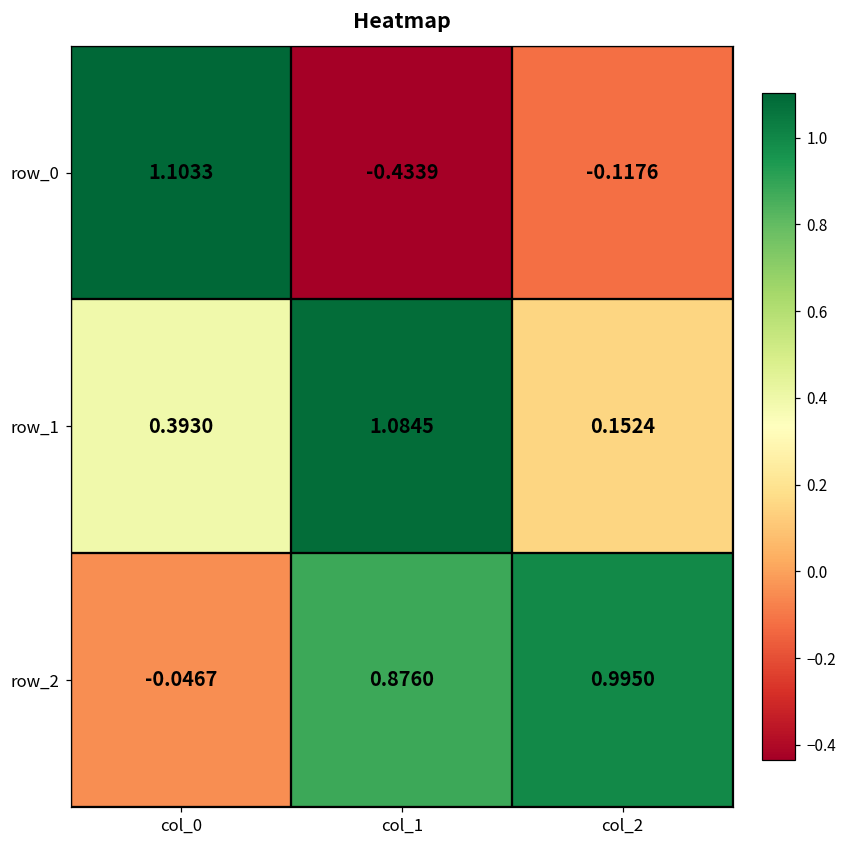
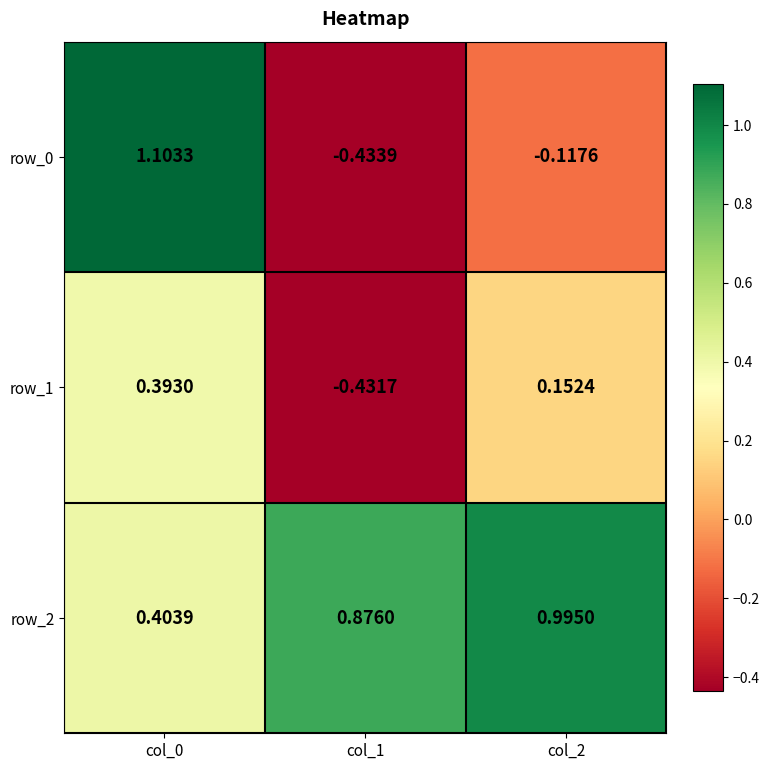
  {
    "row_0": {
      "col_0": 1.1033,
      "col_1": -0.4339,
      "col_2": -0.1176
    },
    "row_1": {
      "col_0": 0.3930,
-     "col_1": 1.0845,
+     "col_1": -0.4317,
      "col_2": 0.1524
    },
    "row_2": {
-     "col_0": -0.0467,
+     "col_0": 0.4039,
      "col_1": 0.8760,
      "col_2": 0.9950
    }
  }
